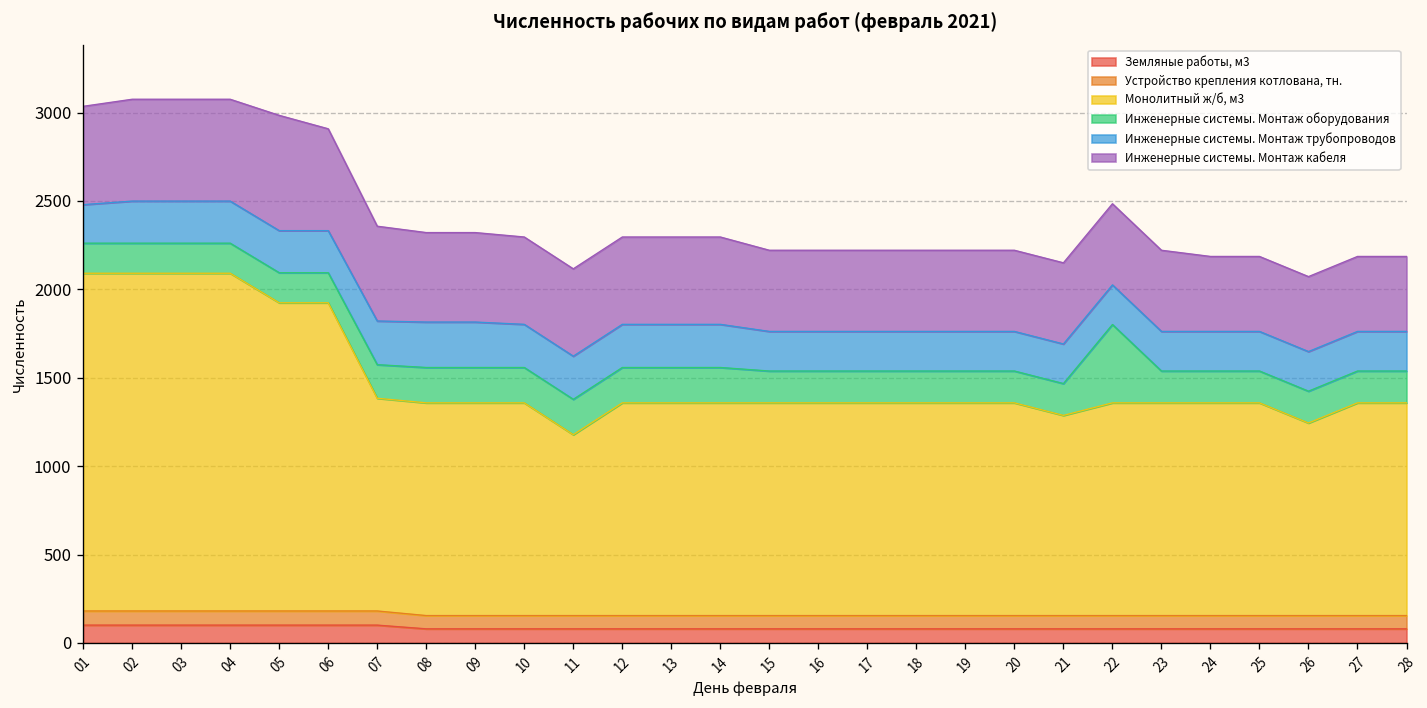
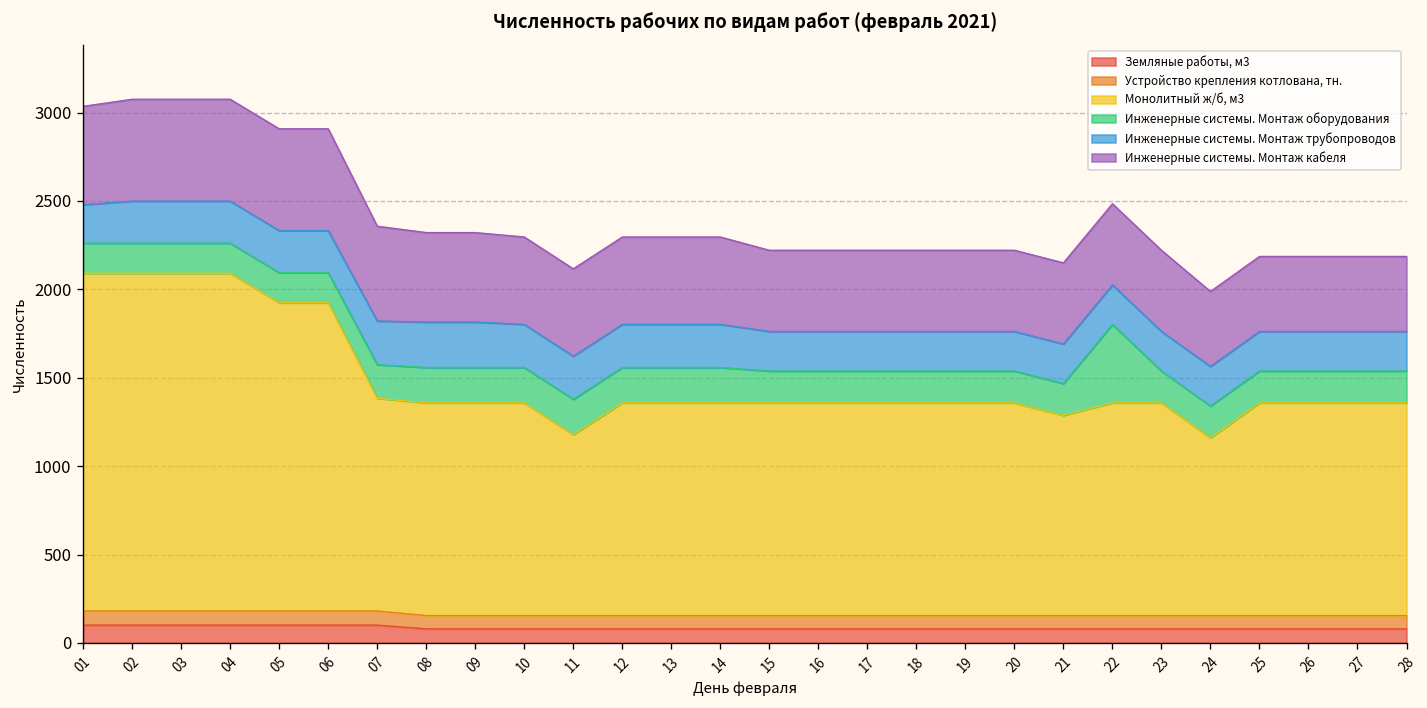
  {
    "Монолитный ж/б, м3": {
      "01": 1910,
      "02": 1910,
      "03": 1910,
      "04": 1910,
      "05": 1740,
      "06": 1740,
      "07": 1200,
      "08": 1200,
      "09": 1200,
      "10": 1200,
      "11": 1020,
      "12": 1200,
      "13": 1200,
      "14": 1200,
      "15": 1200,
      "16": 1200,
      "17": 1200,
      "18": 1200,
      "19": 1200,
      "20": 1200,
      "21": 1130,
      "22": 1200,
      "23": 1200,
-     "24": 1200,
+     "24": 1010,
      "25": 1200,
-     "26": 1090,
+     "26": 1200,
      "27": 1200,
      "28": 1200
    },
    "Инженерные системы. Монтаж оборудования": {
      "01": 170,
      "02": 170,
      "03": 170,
      "04": 170,
      "05": 170,
      "06": 170,
      "07": 190,
      "08": 200,
      "09": 200,
      "10": 200,
      "11": 200,
      "12": 200,
      "13": 200,
      "14": 200,
      "15": 180,
      "16": 180,
      "17": 180,
      "18": 180,
      "19": 180,
      "20": 180,
      "21": 180,
      "22": 440,
      "23": 180,
      "24": 180,
      "25": 180,
      "26": 180,
      "27": 180,
      "28": 180
    },
    "Инженерные системы. Монтаж трубопроводов": {
      "01": 220,
      "02": 240,
      "03": 240,
      "04": 240,
      "05": 240,
      "06": 240,
      "07": 250,
      "08": 260,
      "09": 260,
      "10": 240,
      "11": 240,
      "12": 240,
      "13": 240,
      "14": 240,
      "15": 220,
      "16": 220,
      "17": 220,
      "18": 220,
      "19": 220,
      "20": 220,
      "21": 220,
      "22": 220,
      "23": 220,
      "24": 220,
      "25": 220,
      "26": 220,
      "27": 220,
      "28": 220
    },
    "Инженерные системы. Монтаж кабеля": {
      "01": 560,
      "02": 580,
      "03": 580,
      "04": 580,
-     "05": 650,
+     "05": 580,
      "06": 580,
      "07": 540,
      "08": 510,
      "09": 510,
      "10": 490,
      "11": 490,
      "12": 490,
      "13": 490,
      "14": 490,
      "15": 460,
      "16": 460,
      "17": 460,
      "18": 460,
      "19": 460,
      "20": 460,
      "21": 460,
      "22": 460,
      "23": 460,
      "24": 420,
      "25": 420,
      "26": 420,
      "27": 420,
      "28": 420
    }
  }
